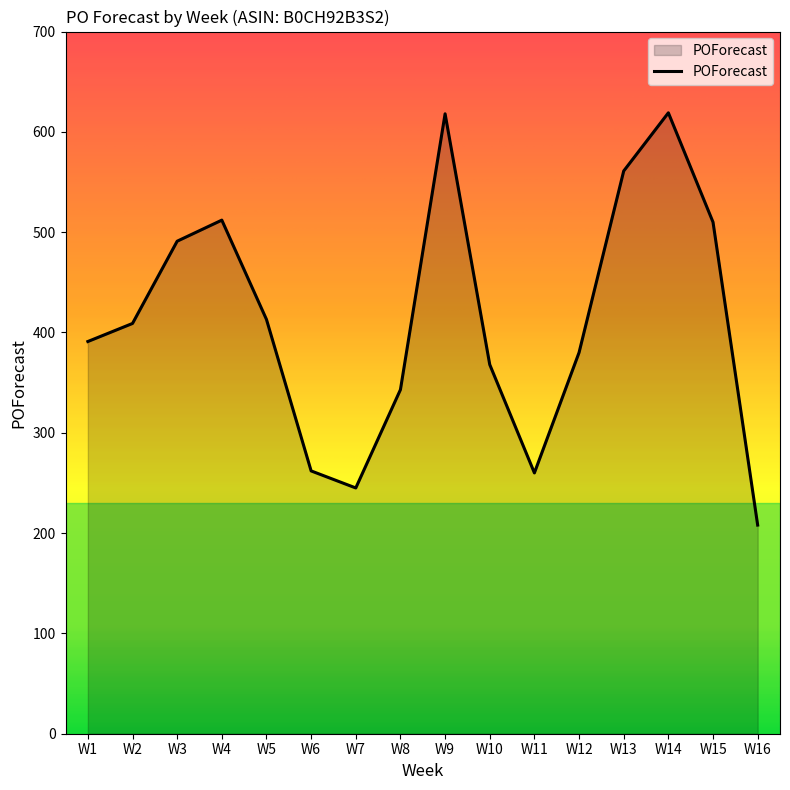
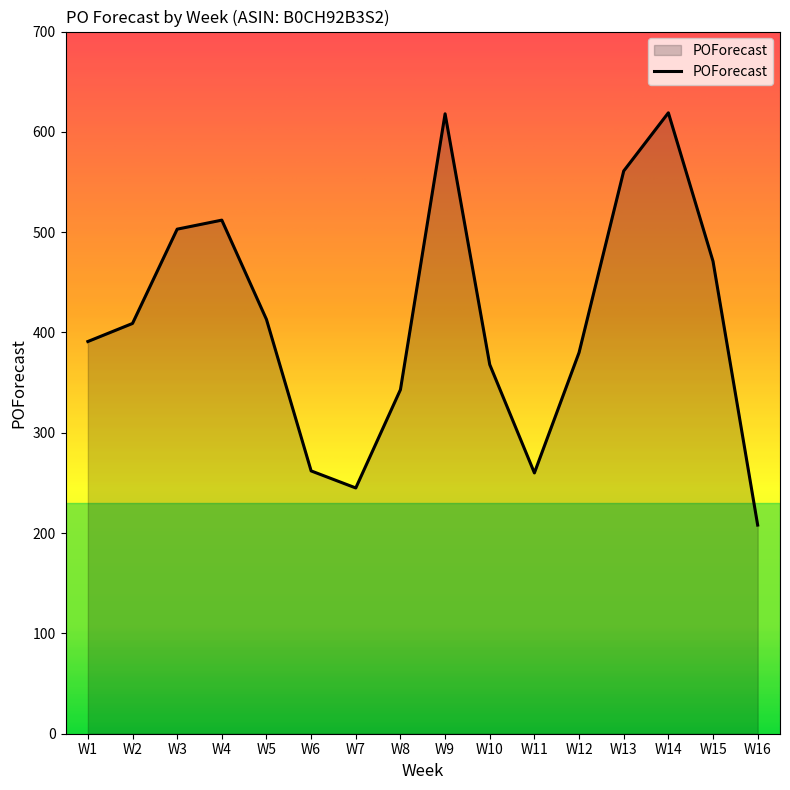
  {
    "W1": 391,
    "W2": 409,
-   "W3": 491,
+   "W3": 503,
    "W4": 512,
    "W5": 413,
    "W6": 262,
    "W7": 245,
    "W8": 343,
    "W9": 618,
    "W10": 368,
    "W11": 260,
    "W12": 380,
    "W13": 561,
    "W14": 619,
-   "W15": 510,
+   "W15": 471,
    "W16": 208
  }
